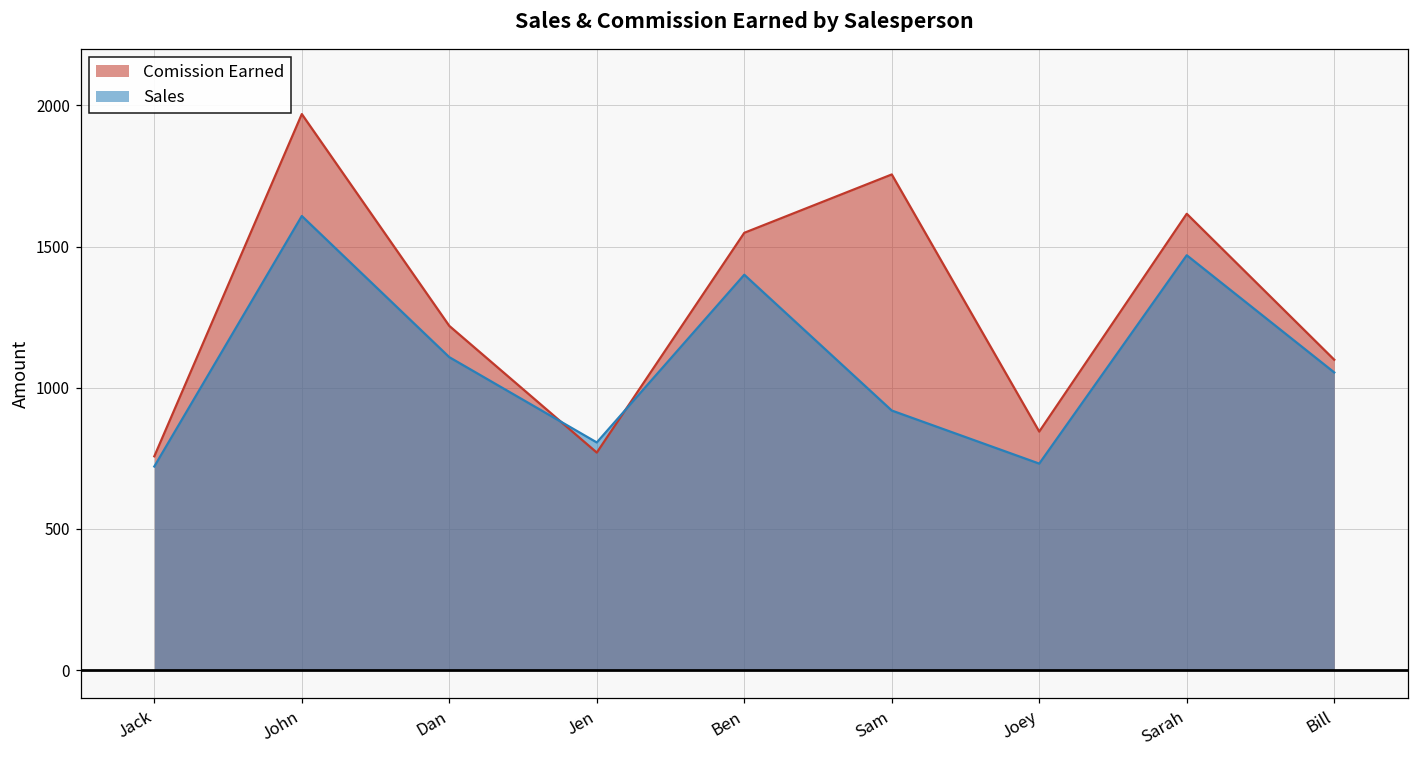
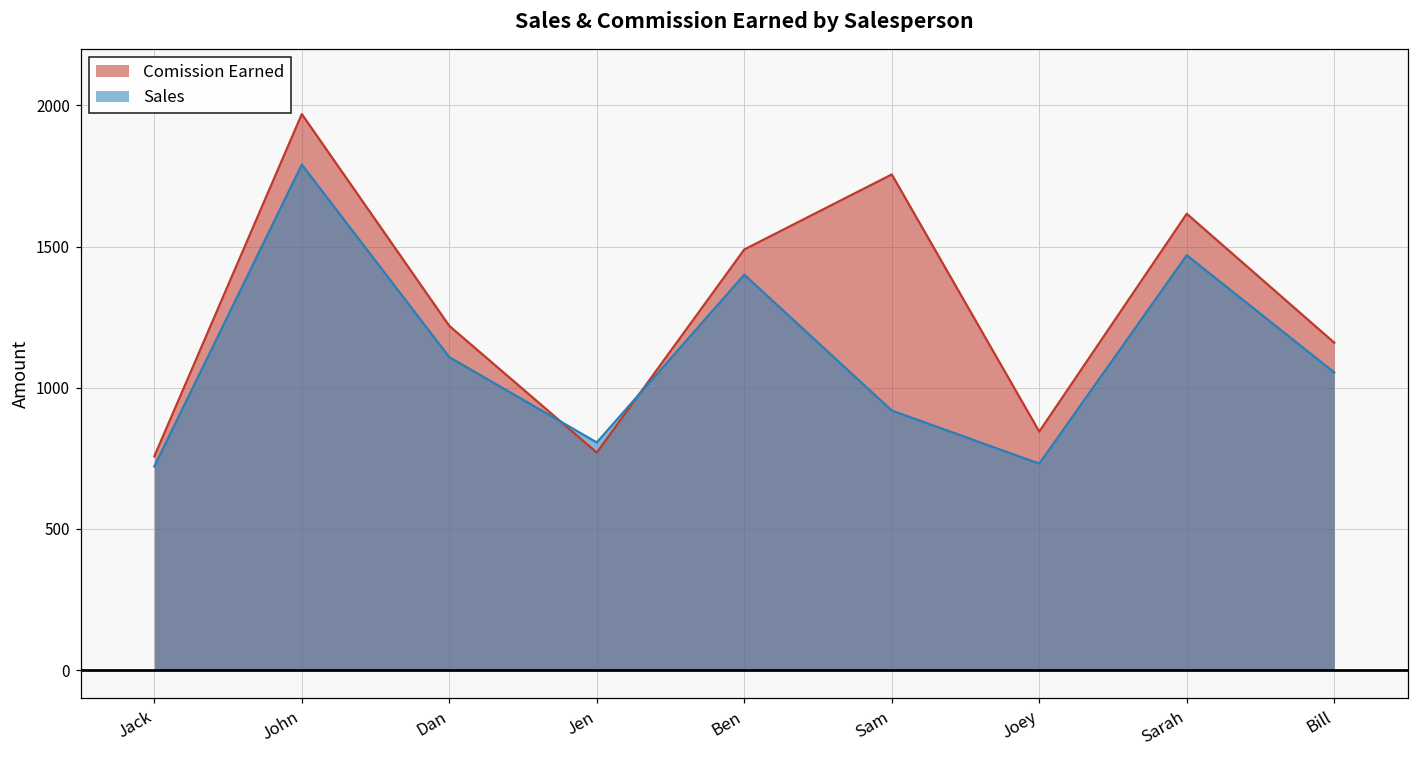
  {
    "Comission Earned": {
      "Jack": 760,
      "John": 1970,
      "Dan": 1220,
      "Jen": 770,
-     "Ben": 1550,
+     "Ben": 1490,
      "Sam": 1760,
      "Joey": 840,
      "Sarah": 1620,
-     "Bill": 1100
+     "Bill": 1160
    },
    "Sales": {
      "Jack": 720,
-     "John": 1610,
+     "John": 1790,
      "Dan": 1110,
      "Jen": 810,
      "Ben": 1400,
      "Sam": 920,
      "Joey": 730,
      "Sarah": 1470,
      "Bill": 1050
    }
  }
